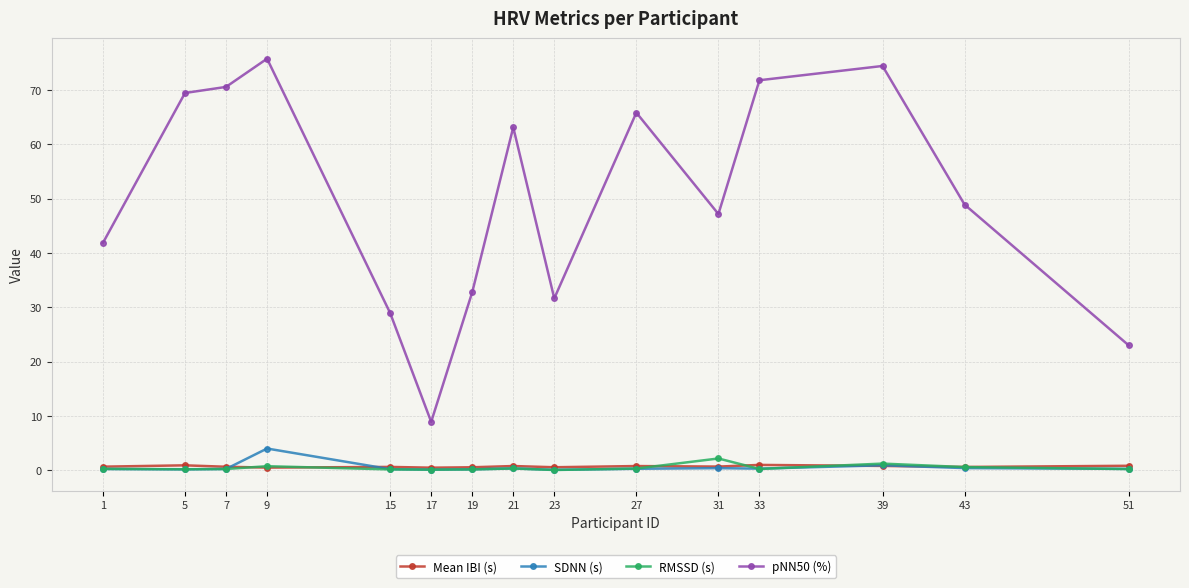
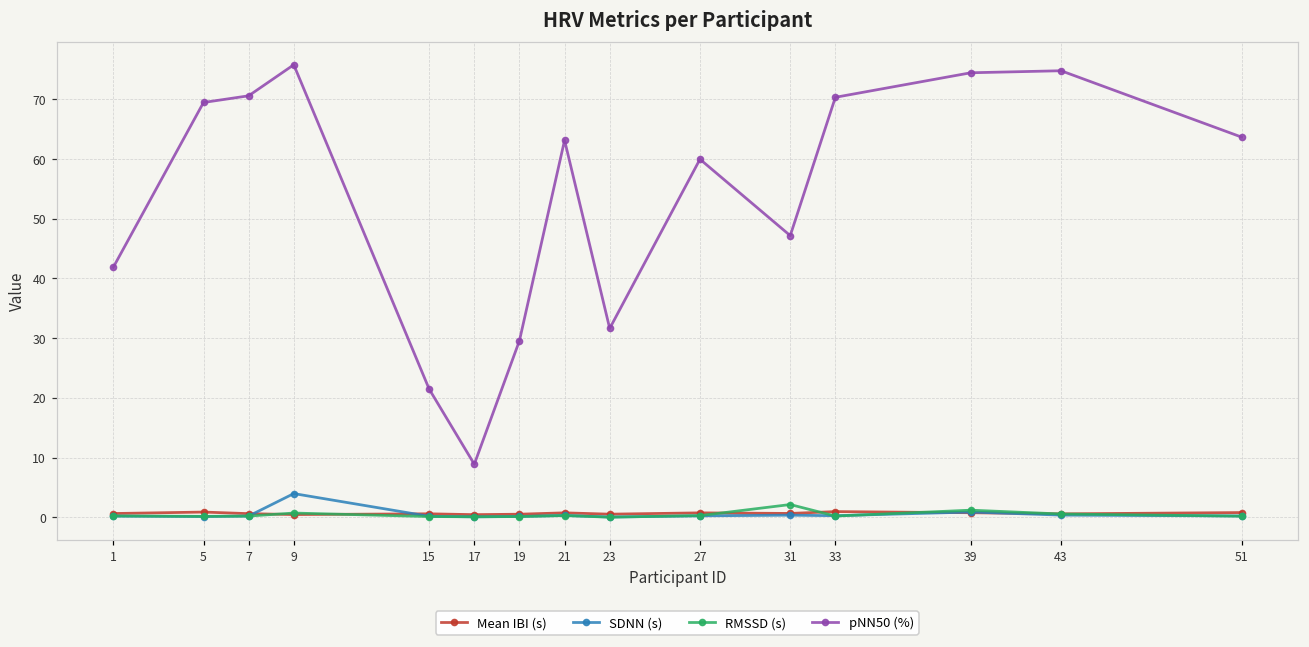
  {
    "Mean IBI (s)": {
      "5": 1,
      "23": 1,
      "33": 1,
      "51": 1
    },
    "SDNN (s)": {
      "9": 4
    },
    "RMSSD (s)": {
      "31": 2
    },
    "pNN50 (%)": {
      "1": 42,
      "5": 69,
      "7": 71,
      "9": 76,
-     "15": 29,
+     "15": 21,
      "17": 9,
-     "19": 33,
+     "19": 30,
      "21": 63,
      "23": 32,
-     "27": 66,
+     "27": 60,
      "31": 47,
-     "33": 72,
+     "33": 70,
      "39": 74,
-     "43": 49,
-     "51": 23
+     "43": 75,
+     "51": 64
    }
  }
